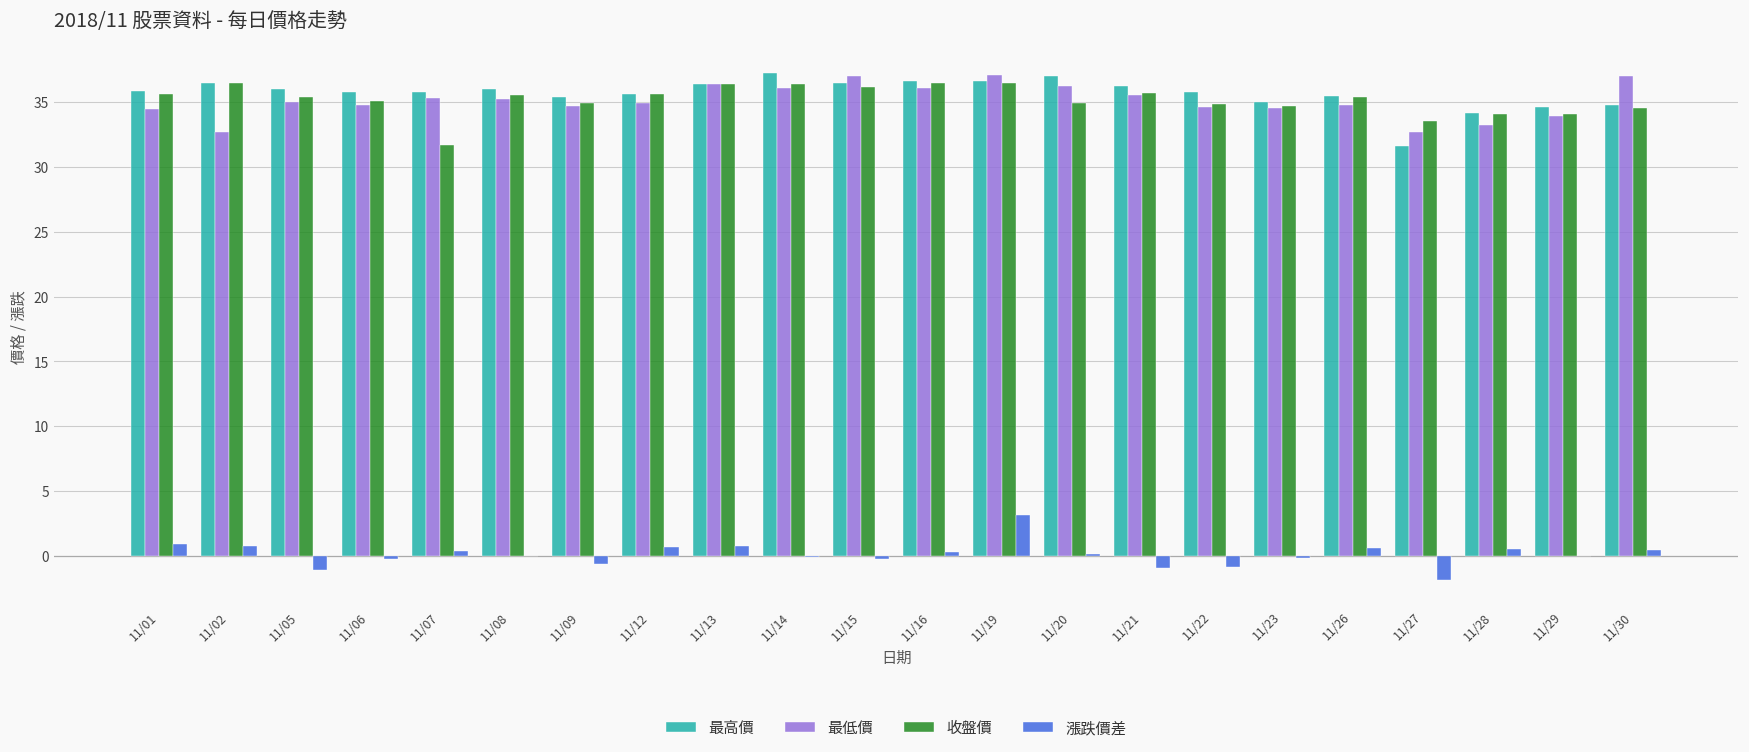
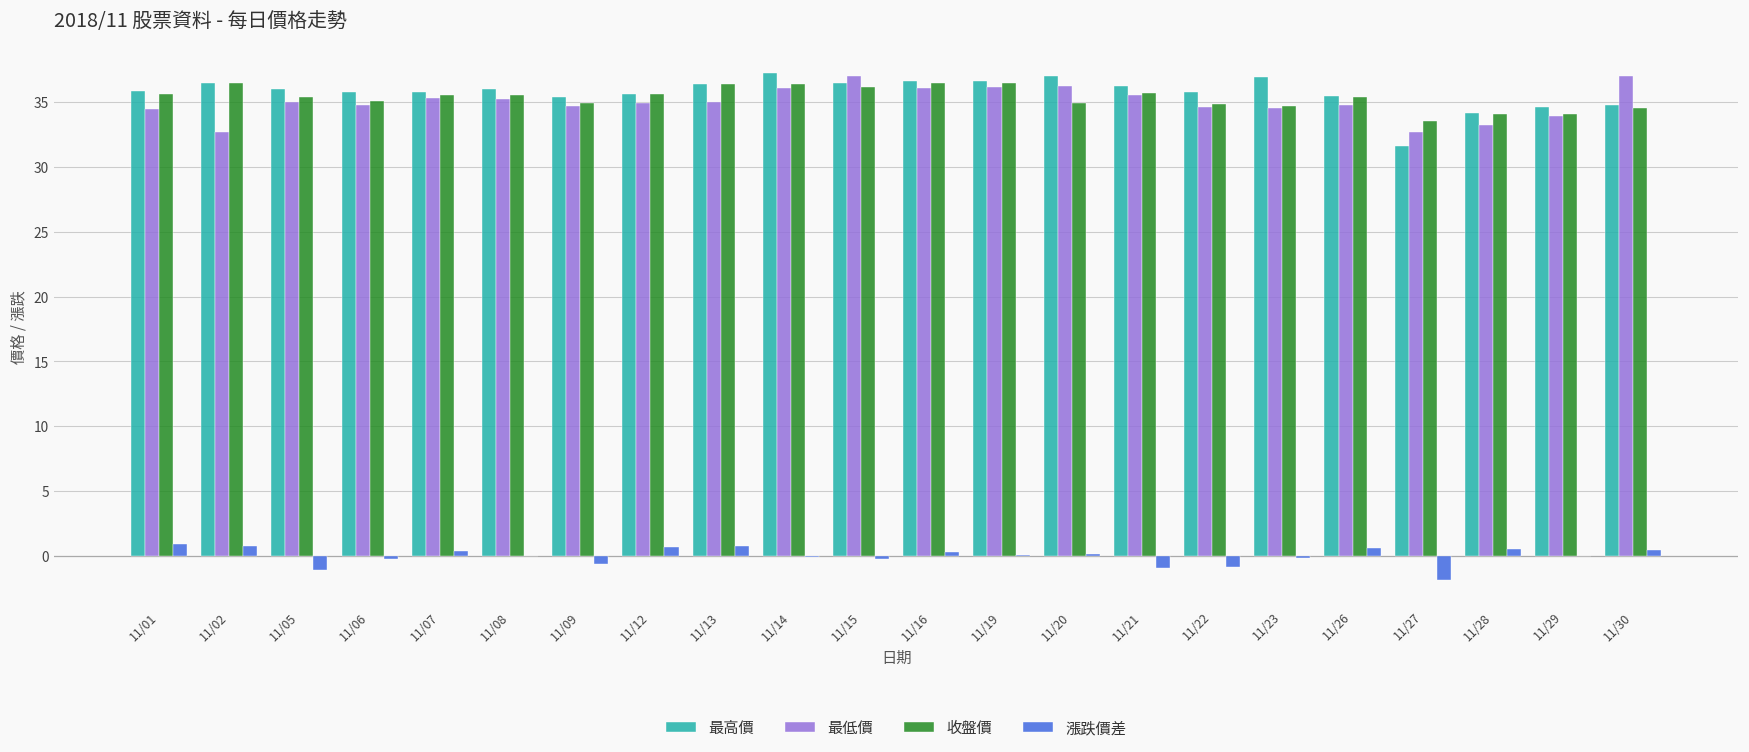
  {
    "最高價": {
      "11/01": 35.9,
      "11/02": 36.5,
      "11/05": 36.0,
      "11/06": 35.8,
      "11/07": 35.8,
      "11/08": 36.0,
      "11/09": 35.4,
      "11/12": 35.6,
      "11/13": 36.4,
      "11/14": 37.2,
      "11/15": 36.5,
      "11/16": 36.6,
      "11/19": 36.7,
      "11/20": 37.0,
      "11/21": 36.3,
      "11/22": 35.8,
-     "11/23": 35.0,
+     "11/23": 36.9,
      "11/26": 35.5,
      "11/27": 31.6,
      "11/28": 34.2,
      "11/29": 34.6,
      "11/30": 34.8
    },
    "最低價": {
      "11/01": 34.5,
      "11/02": 32.7,
      "11/05": 35.0,
      "11/06": 34.8,
      "11/07": 35.3,
      "11/08": 35.2,
      "11/09": 34.7,
      "11/12": 34.9,
-     "11/13": 36.4,
+     "11/13": 35.0,
      "11/14": 36.1,
      "11/15": 37.0,
      "11/16": 36.1,
-     "11/19": 37.1,
+     "11/19": 36.2,
      "11/20": 36.3,
      "11/21": 35.5,
      "11/22": 34.6,
      "11/23": 34.5,
      "11/26": 34.8,
      "11/27": 32.7,
      "11/28": 33.2,
      "11/29": 34.0,
      "11/30": 37.0
    },
    "收盤價": {
      "11/01": 35.7,
      "11/02": 36.5,
      "11/05": 35.4,
      "11/06": 35.1,
-     "11/07": 31.7,
+     "11/07": 35.5,
      "11/08": 35.5,
      "11/09": 34.9,
      "11/12": 35.6,
      "11/13": 36.4,
      "11/14": 36.4,
      "11/15": 36.2,
      "11/16": 36.5,
      "11/19": 36.5,
      "11/20": 35.0,
      "11/21": 35.7,
      "11/22": 34.9,
      "11/23": 34.7,
      "11/26": 35.4,
      "11/27": 33.5,
      "11/28": 34.1,
      "11/29": 34.1,
      "11/30": 34.5
    },
    "漲跌價差": {
      "11/01": 1.0,
      "11/02": 0.8,
      "11/05": -1.1,
      "11/06": -0.3,
      "11/07": 0.4,
      "11/08": 0.0,
      "11/09": -0.6,
      "11/12": 0.7,
      "11/13": 0.8,
      "11/16": 0.3,
-     "11/19": 3.1,
+     "11/19": 0.1,
      "11/21": -1.0,
      "11/22": -0.9,
      "11/26": 0.7,
      "11/27": -1.9,
      "11/28": 0.6,
      "11/29": 0.0,
      "11/30": 0.5
    }
  }
